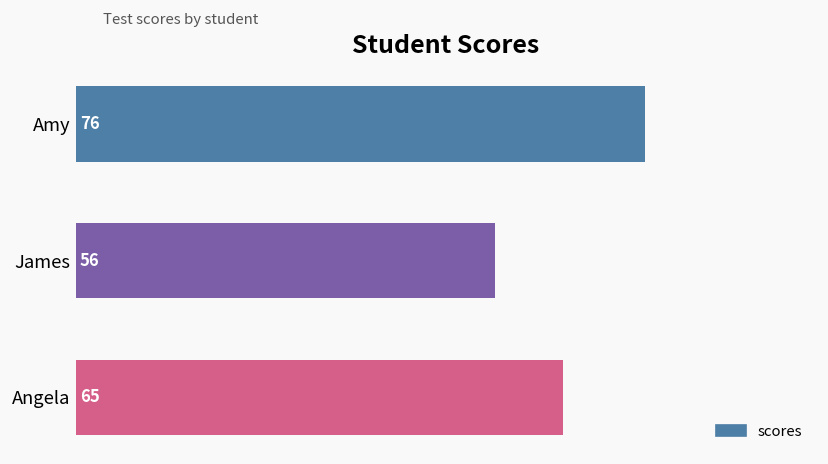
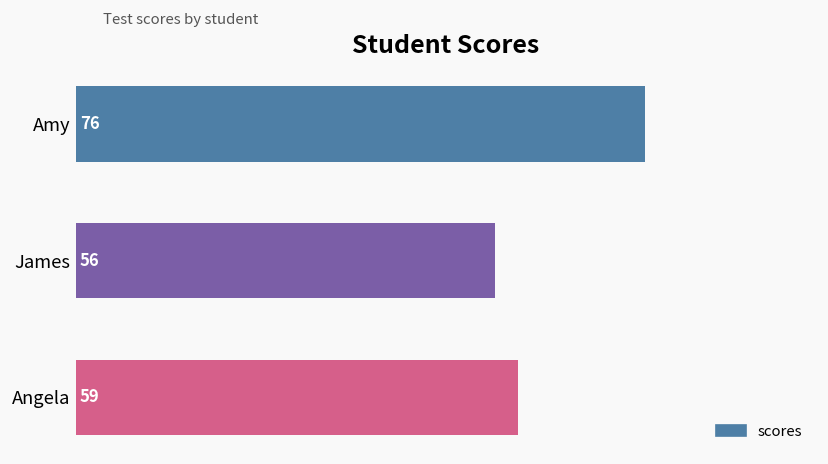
  {
    "Amy": 76,
    "James": 56,
-   "Angela": 65
+   "Angela": 59
  }
